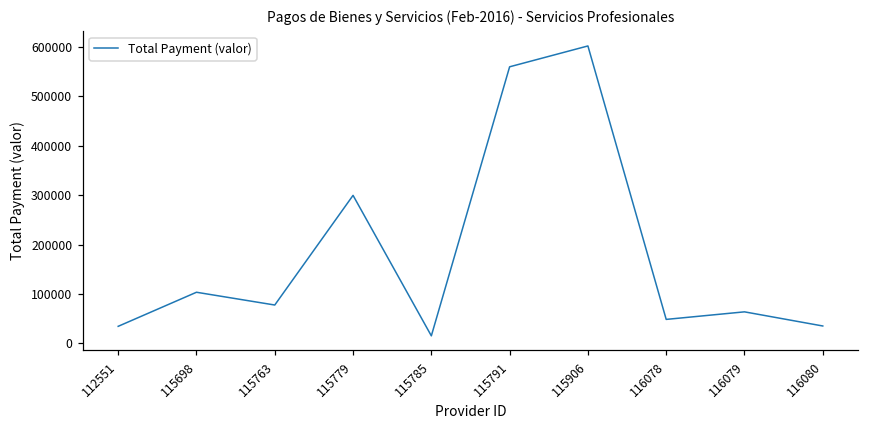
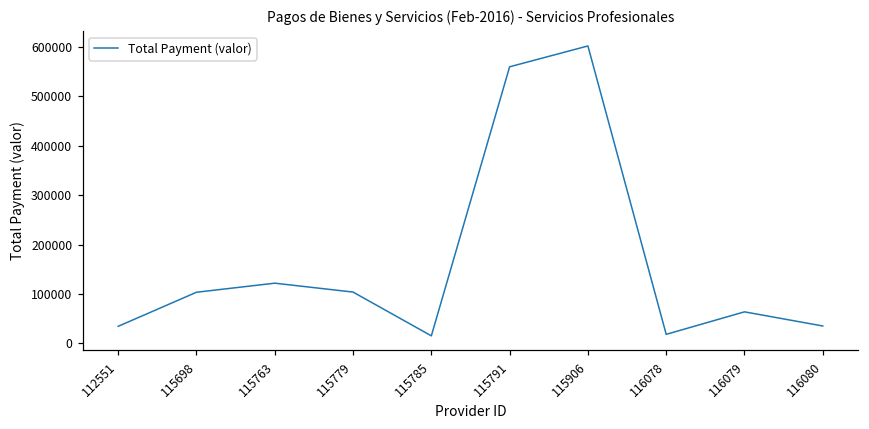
  {
    "112551": 30000,
    "115698": 100000,
-   "115763": 80000,
-   "115779": 300000,
+   "115763": 120000,
+   "115779": 100000,
    "115785": 20000,
    "115791": 560000,
    "115906": 600000,
-   "116078": 50000,
+   "116078": 20000,
    "116079": 60000,
    "116080": 40000
  }
